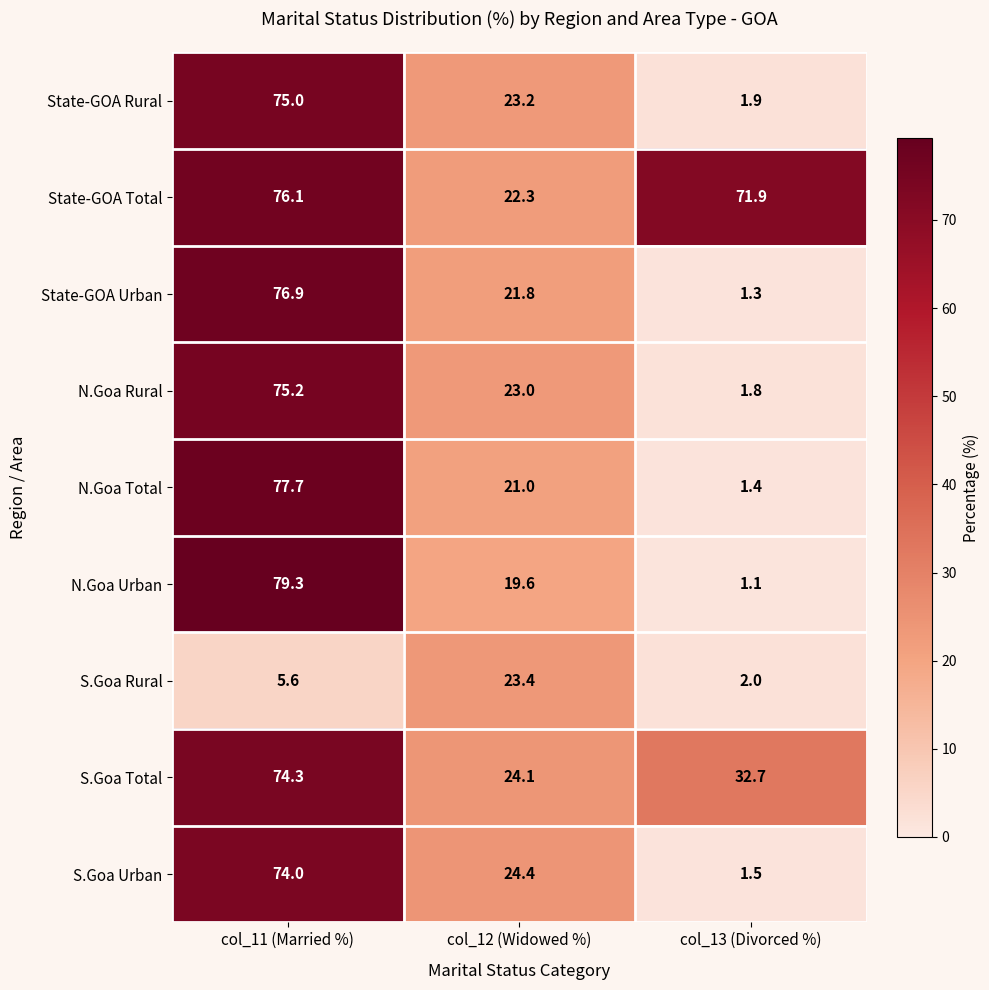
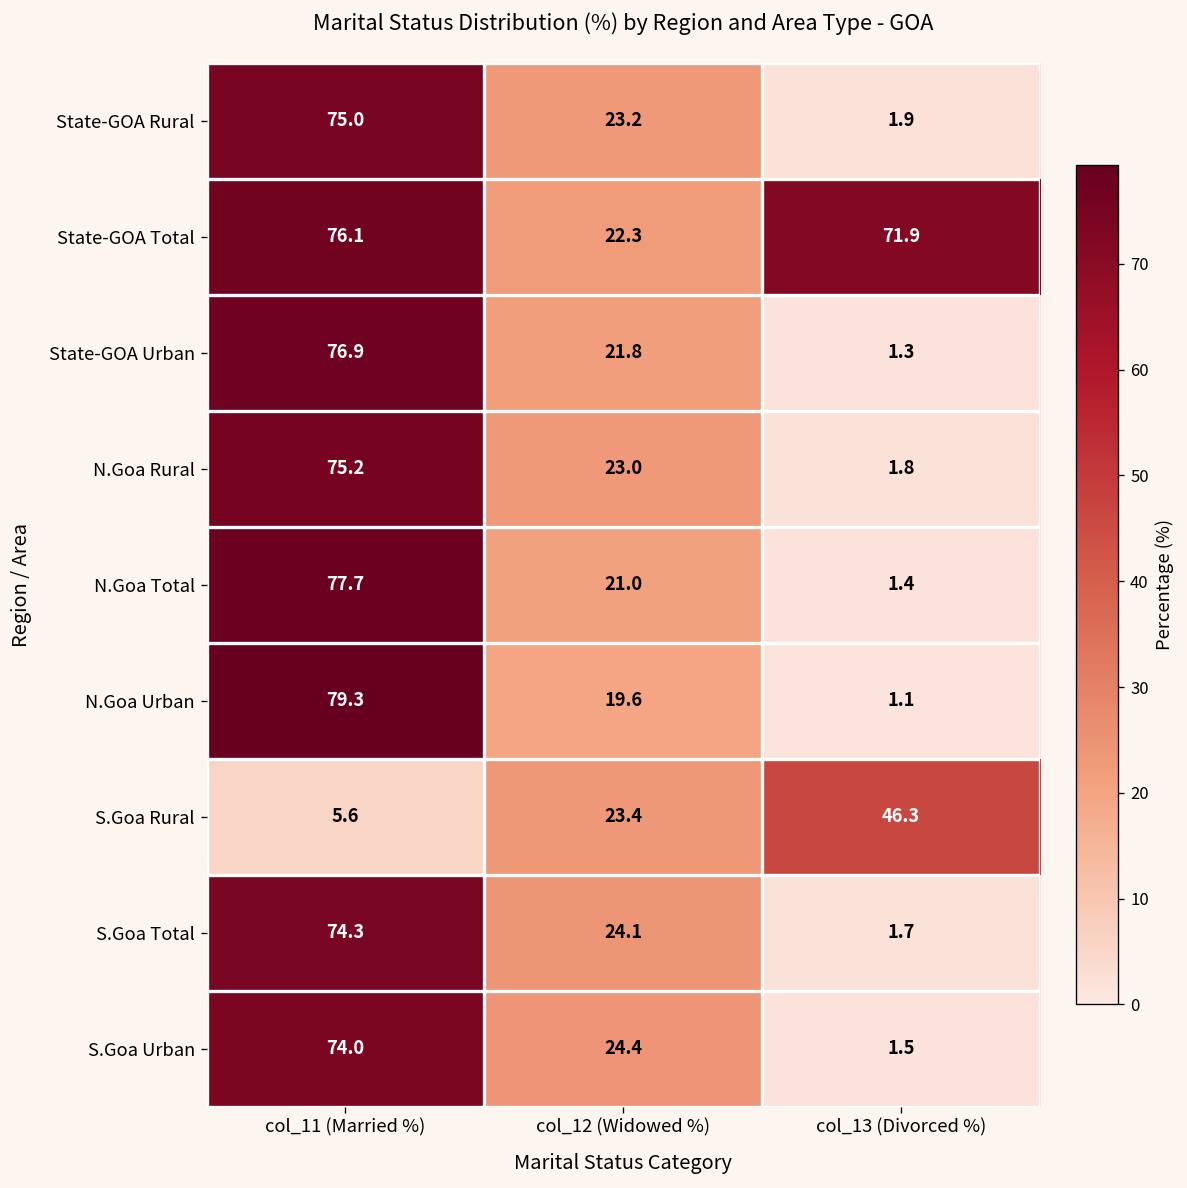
  {
    "State-GOA Rural": {
      "col_11 (Married %)": 75.0,
      "col_12 (Widowed %)": 23.2,
      "col_13 (Divorced %)": 1.9
    },
    "State-GOA Total": {
      "col_11 (Married %)": 76.1,
      "col_12 (Widowed %)": 22.3,
      "col_13 (Divorced %)": 71.9
    },
    "State-GOA Urban": {
      "col_11 (Married %)": 76.9,
      "col_12 (Widowed %)": 21.8,
      "col_13 (Divorced %)": 1.3
    },
    "N.Goa Rural": {
      "col_11 (Married %)": 75.2,
      "col_12 (Widowed %)": 23.0,
      "col_13 (Divorced %)": 1.8
    },
    "N.Goa Total": {
      "col_11 (Married %)": 77.7,
      "col_12 (Widowed %)": 21.0,
      "col_13 (Divorced %)": 1.4
    },
    "N.Goa Urban": {
      "col_11 (Married %)": 79.3,
      "col_12 (Widowed %)": 19.6,
      "col_13 (Divorced %)": 1.1
    },
    "S.Goa Rural": {
      "col_11 (Married %)": 5.6,
      "col_12 (Widowed %)": 23.4,
-     "col_13 (Divorced %)": 2.0
+     "col_13 (Divorced %)": 46.3
    },
    "S.Goa Total": {
      "col_11 (Married %)": 74.3,
      "col_12 (Widowed %)": 24.1,
-     "col_13 (Divorced %)": 32.7
+     "col_13 (Divorced %)": 1.7
    },
    "S.Goa Urban": {
      "col_11 (Married %)": 74.0,
      "col_12 (Widowed %)": 24.4,
      "col_13 (Divorced %)": 1.5
    }
  }
